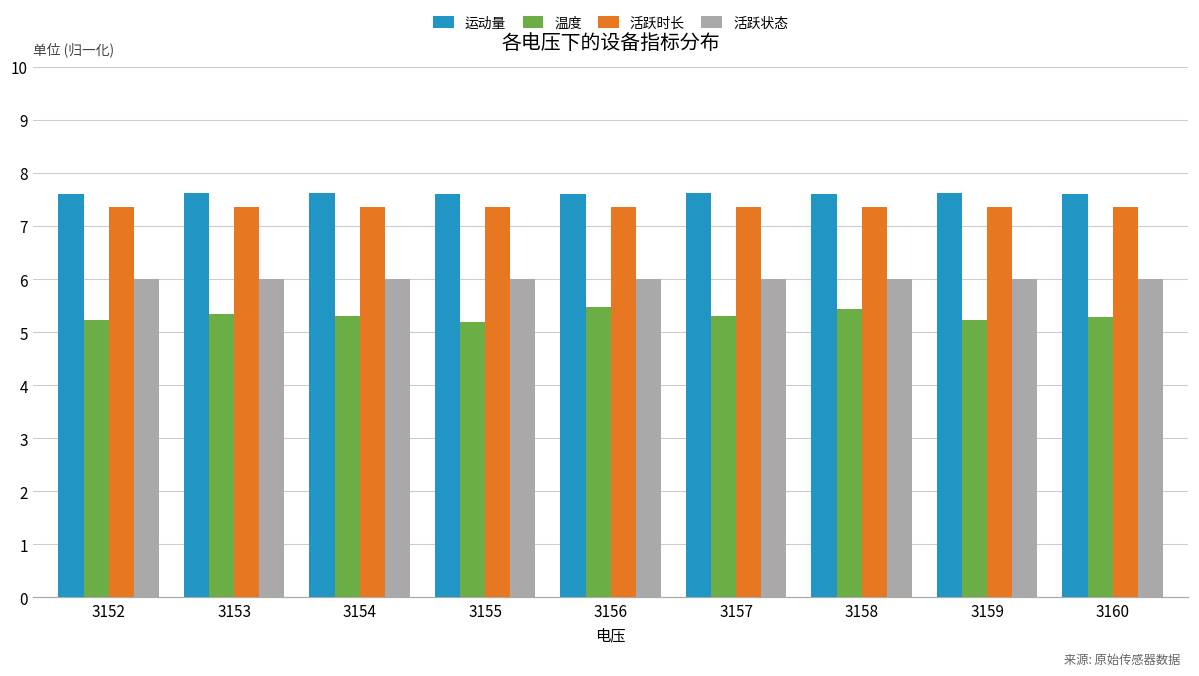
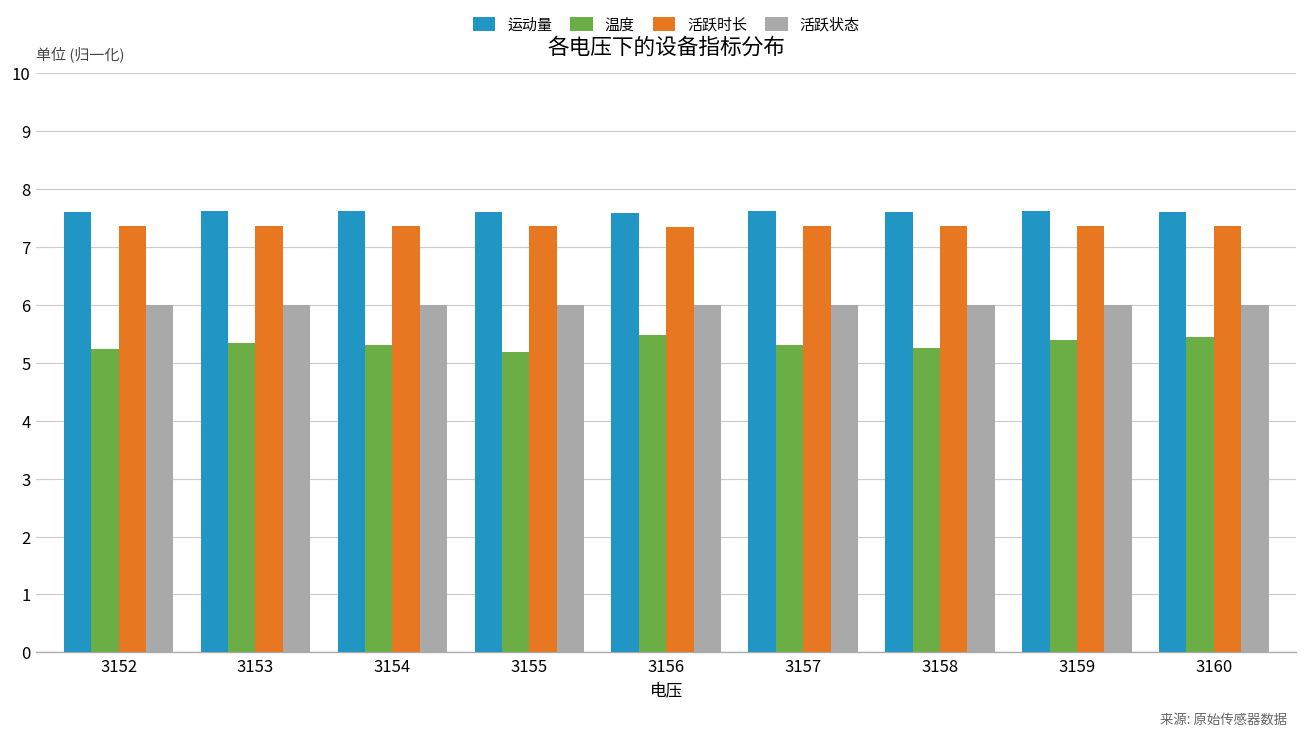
  {
    "运动量": {
      "3152": 7.6,
      "3153": 7.6,
      "3154": 7.6,
      "3155": 7.6,
      "3156": 7.6,
      "3157": 7.6,
      "3158": 7.6,
      "3159": 7.6,
      "3160": 7.6
    },
    "温度": {
      "3152": 5.2,
      "3153": 5.3,
      "3154": 5.3,
      "3155": 5.2,
      "3156": 5.5,
      "3157": 5.3,
-     "3158": 5.4,
-     "3159": 5.2,
-     "3160": 5.3
+     "3158": 5.3,
+     "3159": 5.4,
+     "3160": 5.5
    },
    "活跃时长": {
      "3152": 7.4,
      "3153": 7.4,
      "3154": 7.4,
      "3155": 7.4,
      "3156": 7.4,
      "3157": 7.4,
      "3158": 7.4,
      "3159": 7.4,
      "3160": 7.4
    },
    "活跃状态": {
      "3152": 6.0,
      "3153": 6.0,
      "3154": 6.0,
      "3155": 6.0,
      "3156": 6.0,
      "3157": 6.0,
      "3158": 6.0,
      "3159": 6.0,
      "3160": 6.0
    }
  }
